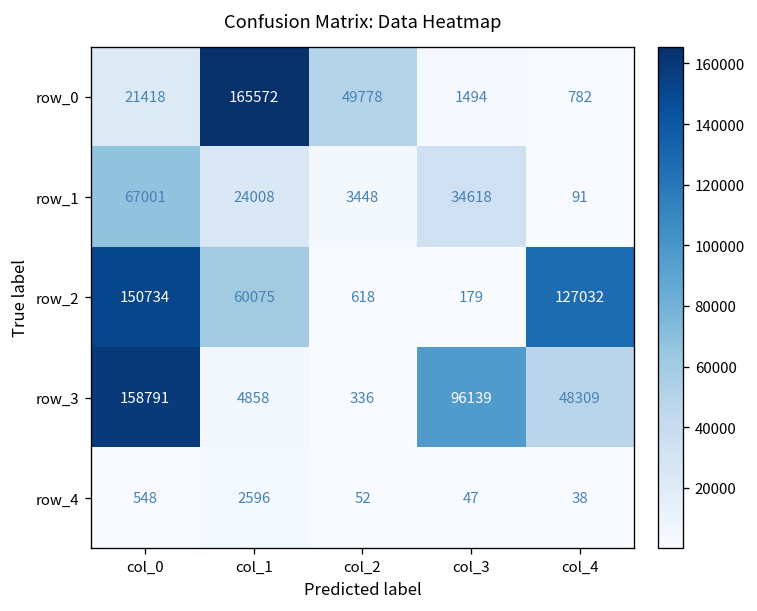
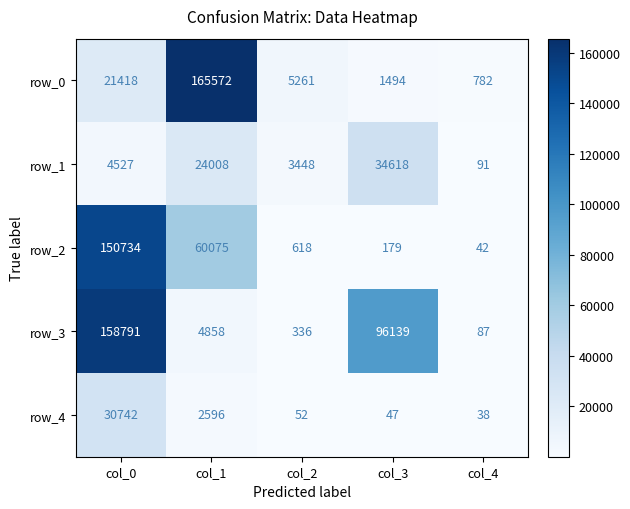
  {
    "row_0": {
      "col_0": 21418,
      "col_1": 165572,
-     "col_2": 49778,
+     "col_2": 5261,
      "col_3": 1494,
      "col_4": 782
    },
    "row_1": {
-     "col_0": 67001,
+     "col_0": 4527,
      "col_1": 24008,
      "col_2": 3448,
      "col_3": 34618,
      "col_4": 91
    },
    "row_2": {
      "col_0": 150734,
      "col_1": 60075,
      "col_2": 618,
      "col_3": 179,
-     "col_4": 127032
+     "col_4": 42
    },
    "row_3": {
      "col_0": 158791,
      "col_1": 4858,
      "col_2": 336,
      "col_3": 96139,
-     "col_4": 48309
+     "col_4": 87
    },
    "row_4": {
-     "col_0": 548,
+     "col_0": 30742,
      "col_1": 2596,
      "col_2": 52,
      "col_3": 47,
      "col_4": 38
    }
  }
